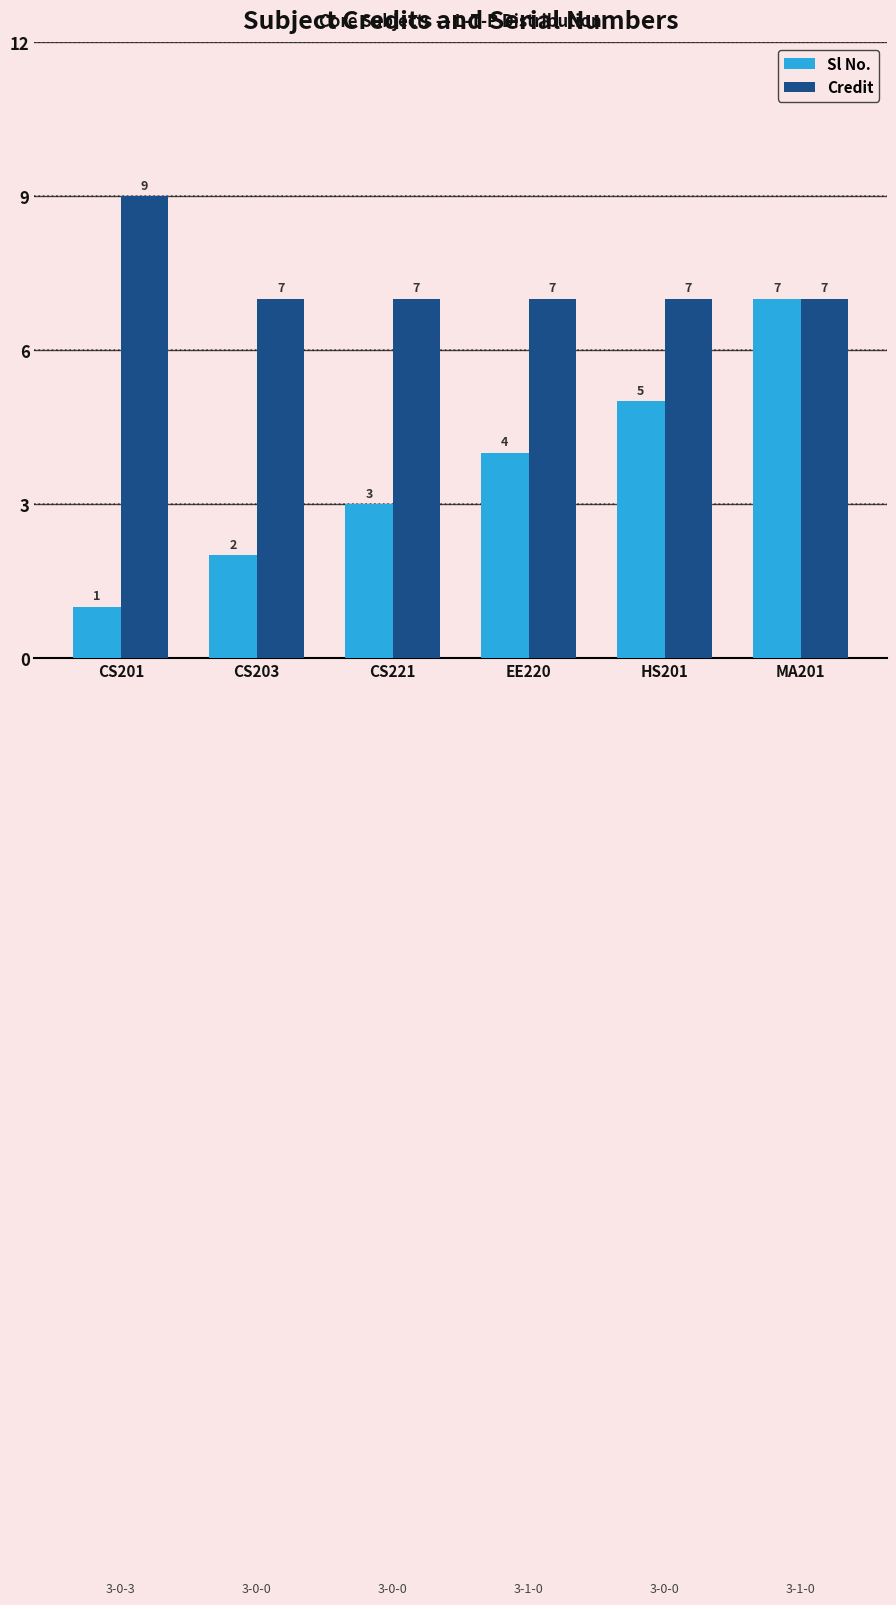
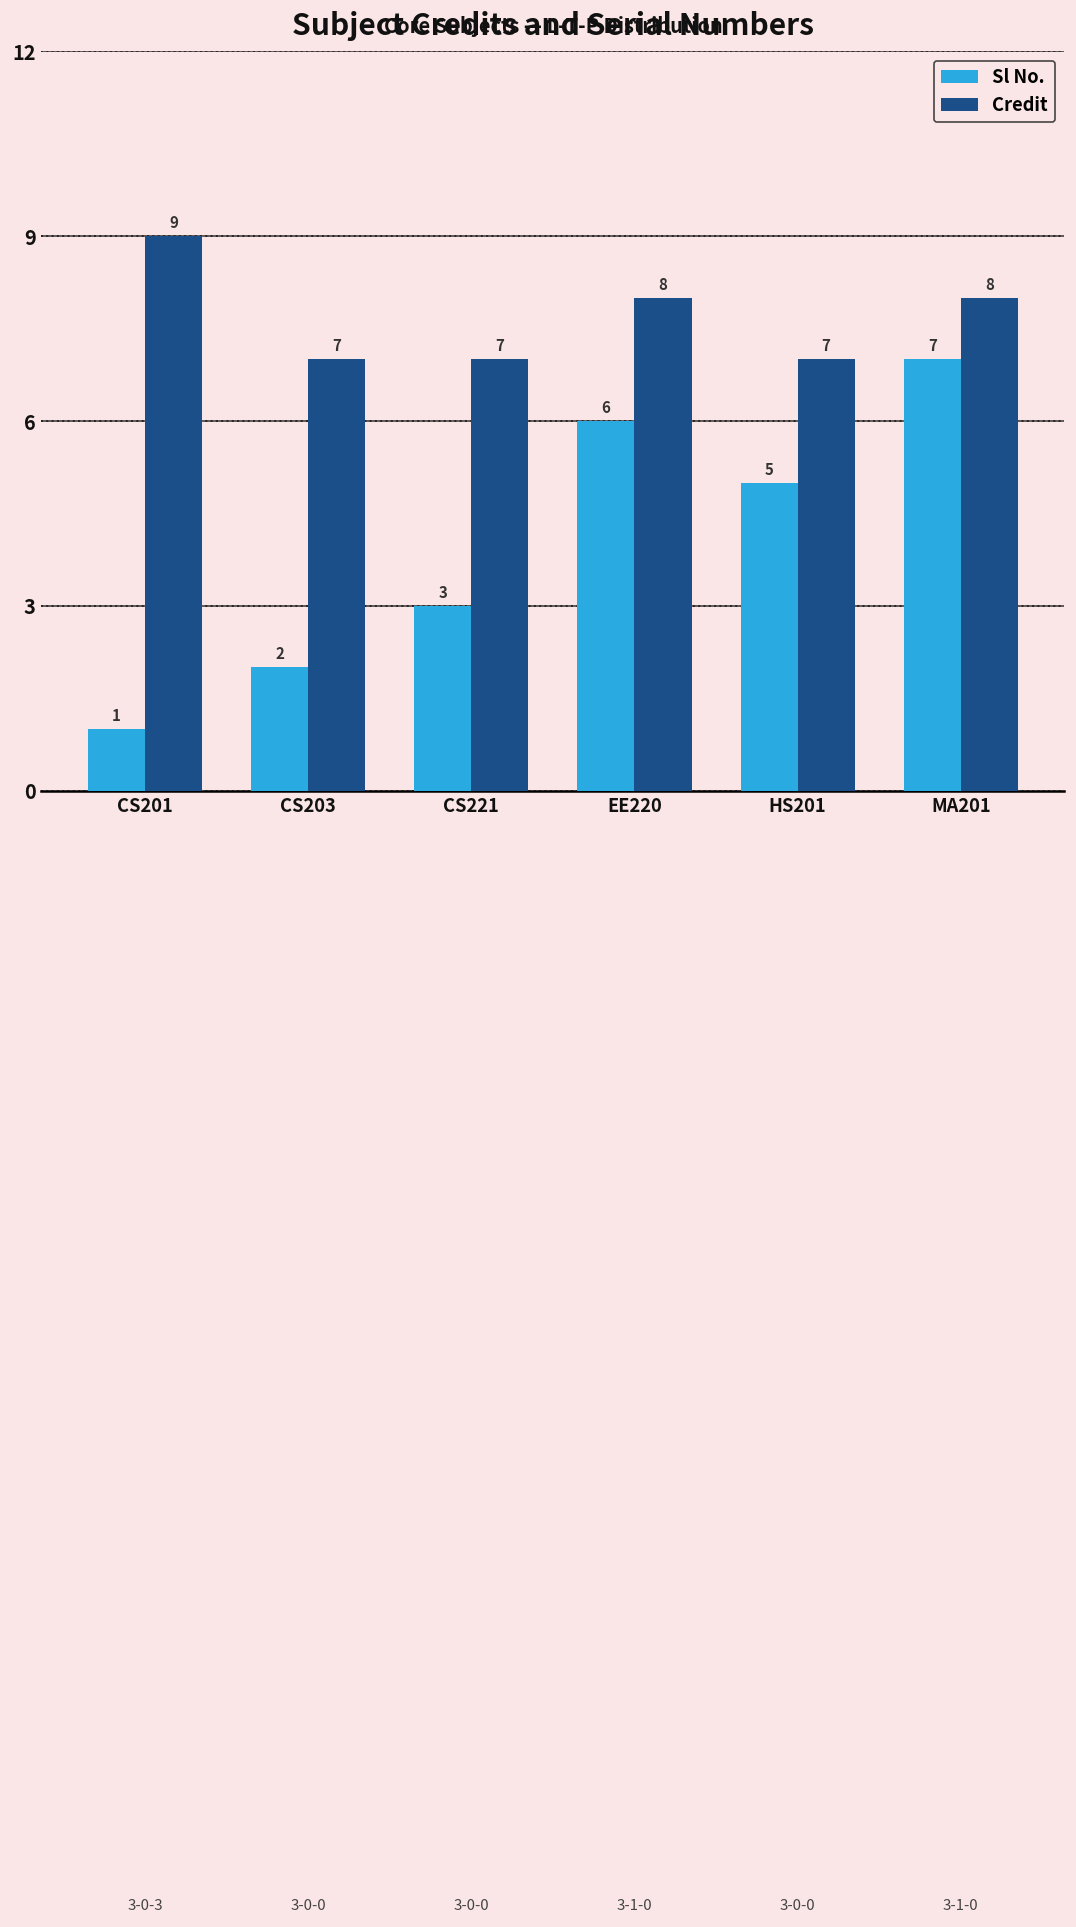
  {
    "Sl No.": {
      "CS201": 1,
      "CS203": 2,
      "CS221": 3,
-     "EE220": 4,
+     "EE220": 6,
      "HS201": 5,
      "MA201": 7
    },
    "Credit": {
      "CS201": 9,
      "CS203": 7,
      "CS221": 7,
-     "EE220": 7,
+     "EE220": 8,
      "HS201": 7,
-     "MA201": 7
+     "MA201": 8
    }
  }
